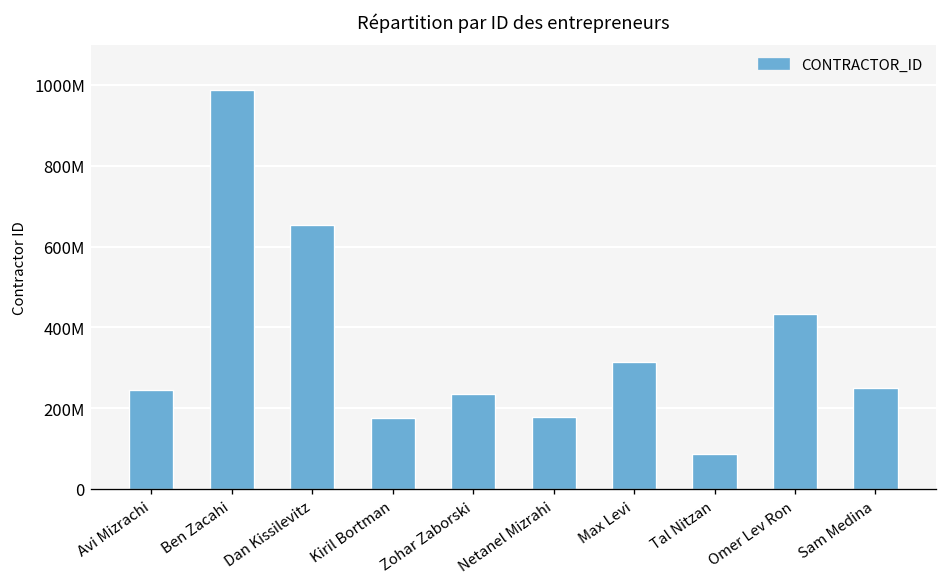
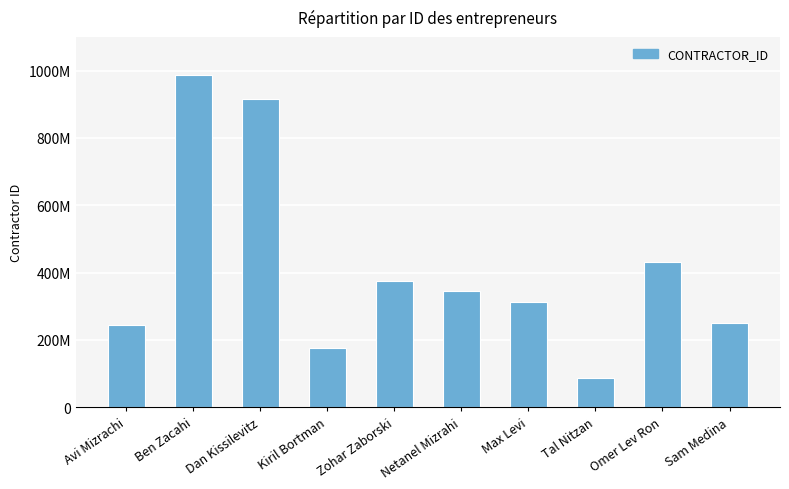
  {
    "Avi Mizrachi": 250000000,
    "Ben Zacahi": 990000000,
-   "Dan Kissilevitz": 650000000,
+   "Dan Kissilevitz": 920000000,
    "Kiril Bortman": 180000000,
-   "Zohar Zaborski": 230000000,
-   "Netanel Mizrahi": 180000000,
+   "Zohar Zaborski": 380000000,
+   "Netanel Mizrahi": 350000000,
    "Max Levi": 310000000,
    "Tal Nitzan": 90000000,
    "Omer Lev Ron": 430000000,
    "Sam Medina": 250000000
  }
